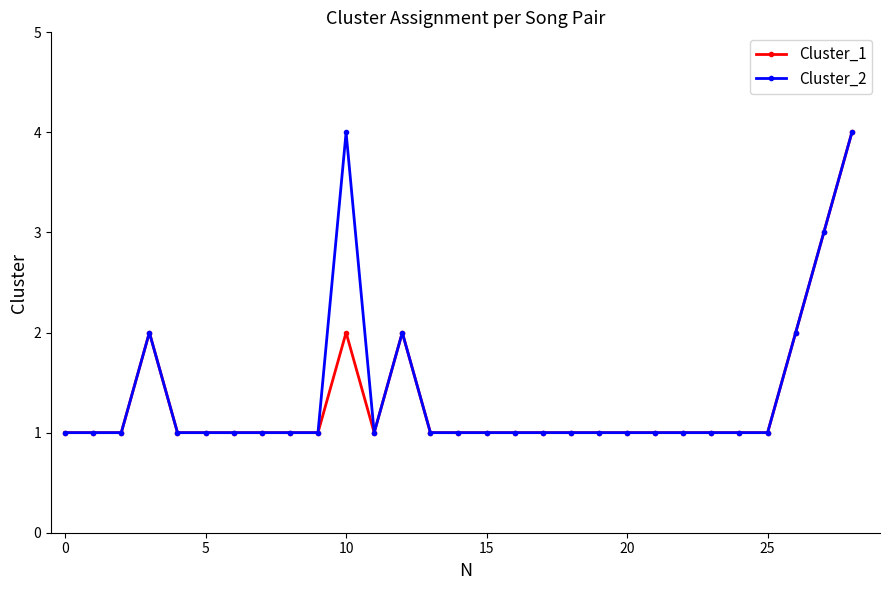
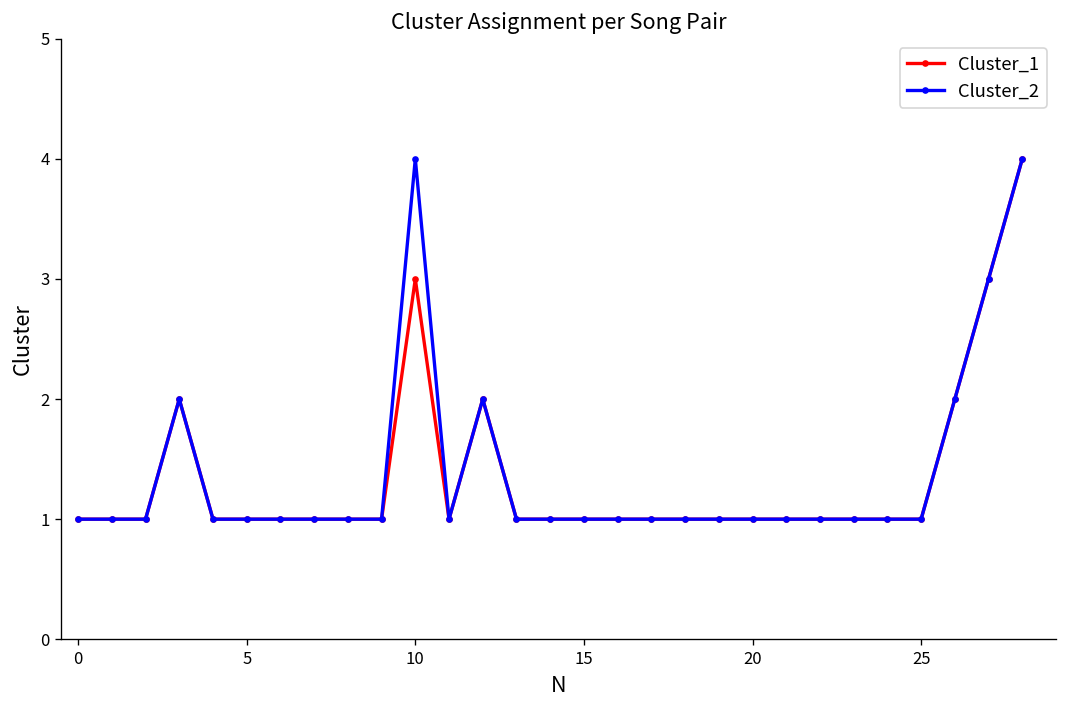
  {
    "Cluster_1": {
-     "10": 2
+     "10": 3
    },
    "Cluster_2": {
      "10": 4
    }
  }
